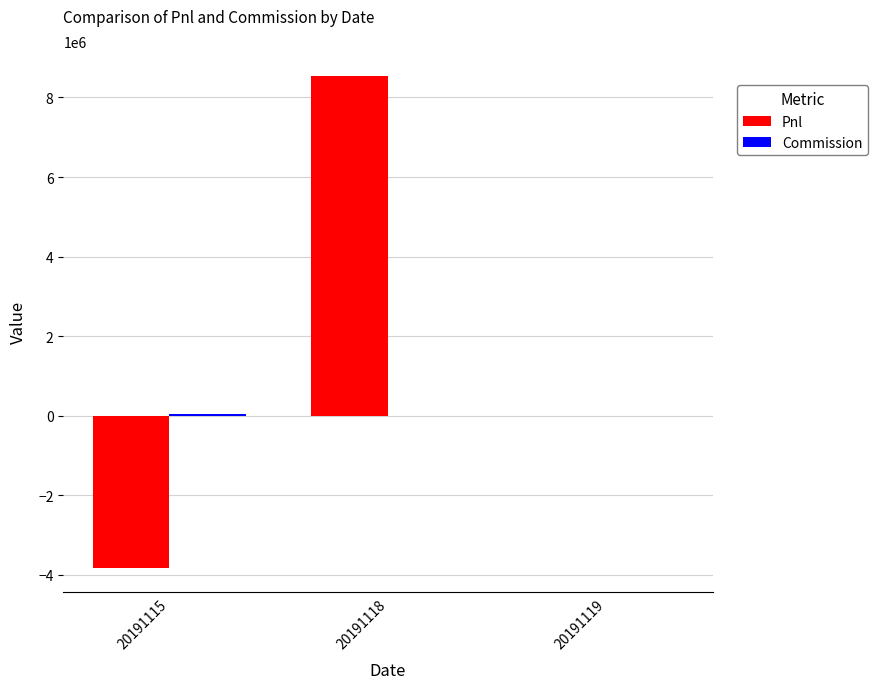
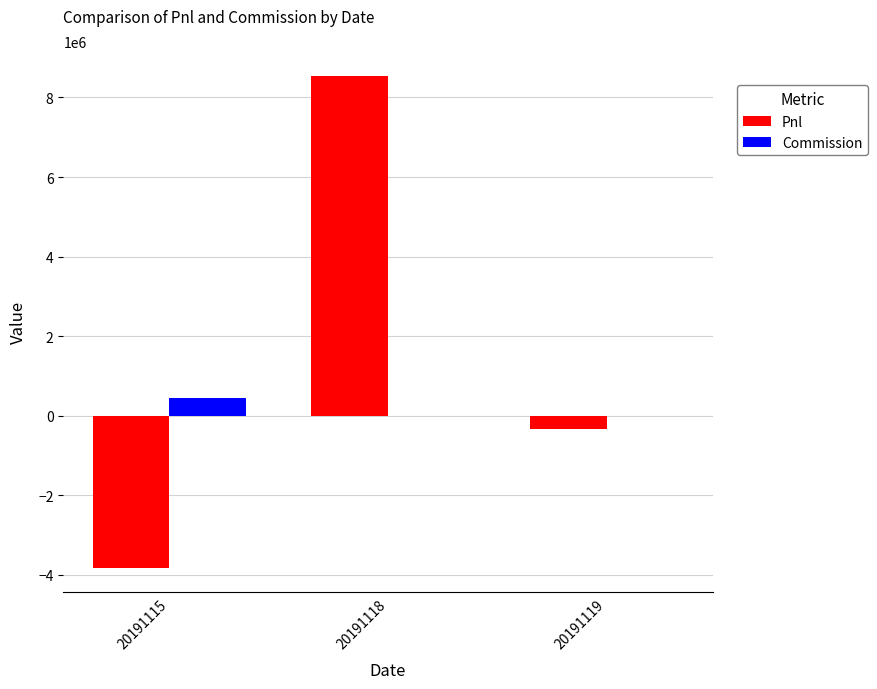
  {
    "Pnl": {
      "20191115": -3800000,
      "20191118": 8500000,
-     "20191119": 0
+     "20191119": -300000
    },
    "Commission": {
-     "20191115": 0
+     "20191115": 500000
    }
  }
